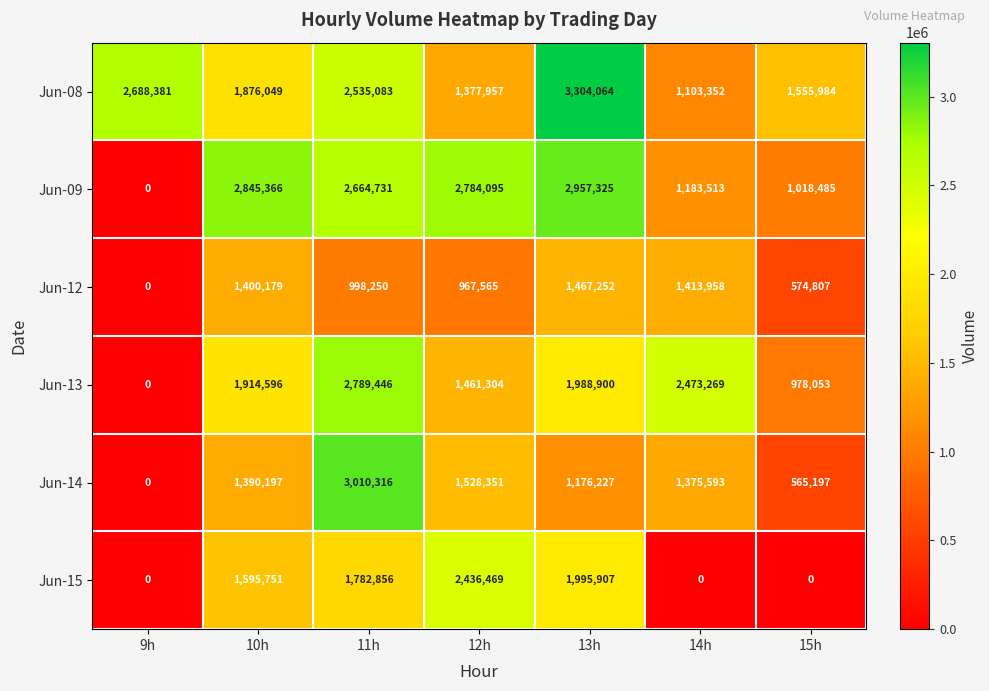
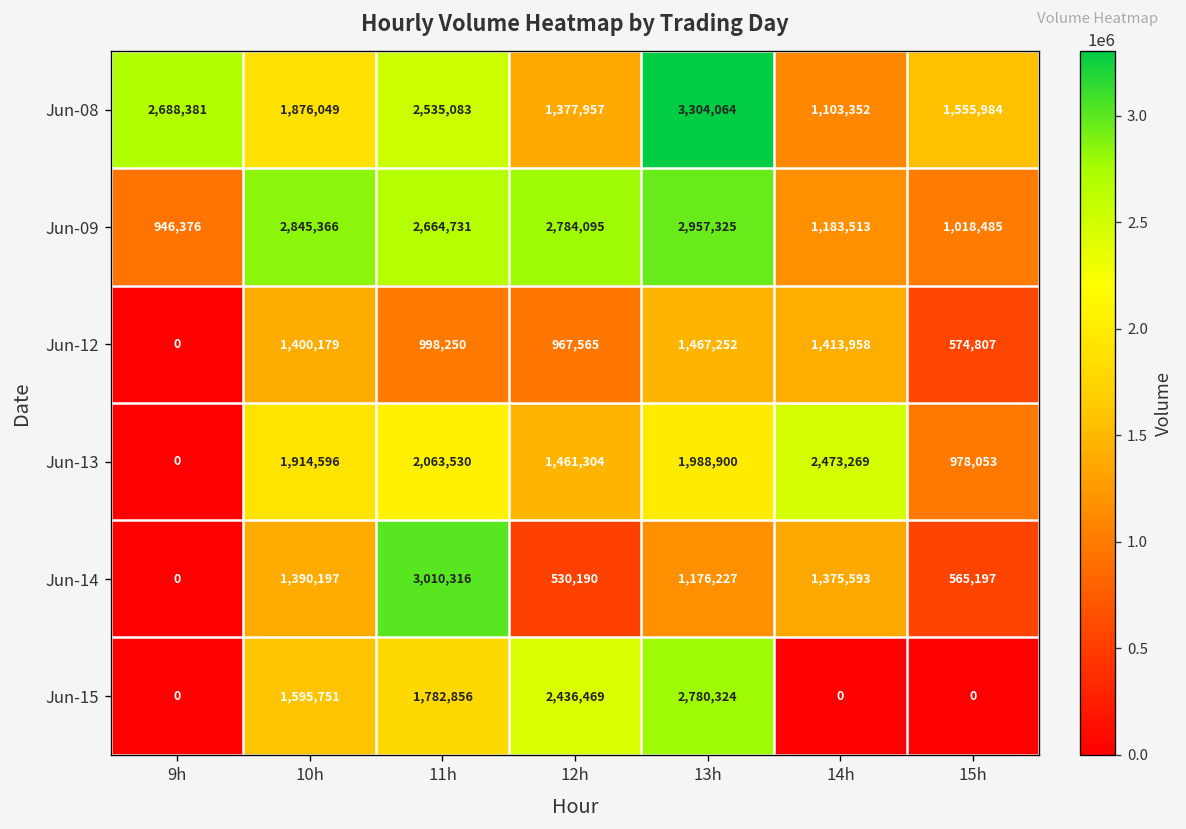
  {
    "Jun-08": {
      "9h": "2,688,381",
      "10h": "1,876,049",
      "11h": "2,535,083",
      "12h": "1,377,957",
      "13h": "3,304,064",
      "14h": "1,103,352",
      "15h": "1,555,984"
    },
    "Jun-09": {
-     "9h": "0",
+     "9h": "946,376",
      "10h": "2,845,366",
      "11h": "2,664,731",
      "12h": "2,784,095",
      "13h": "2,957,325",
      "14h": "1,183,513",
      "15h": "1,018,485"
    },
    "Jun-12": {
      "9h": "0",
      "10h": "1,400,179",
      "11h": "998,250",
      "12h": "967,565",
      "13h": "1,467,252",
      "14h": "1,413,958",
      "15h": "574,807"
    },
    "Jun-13": {
      "9h": "0",
      "10h": "1,914,596",
-     "11h": "2,789,446",
+     "11h": "2,063,530",
      "12h": "1,461,304",
      "13h": "1,988,900",
      "14h": "2,473,269",
      "15h": "978,053"
    },
    "Jun-14": {
      "9h": "0",
      "10h": "1,390,197",
      "11h": "3,010,316",
-     "12h": "1,528,351",
+     "12h": "530,190",
      "13h": "1,176,227",
      "14h": "1,375,593",
      "15h": "565,197"
    },
    "Jun-15": {
      "9h": "0",
      "10h": "1,595,751",
      "11h": "1,782,856",
      "12h": "2,436,469",
-     "13h": "1,995,907",
+     "13h": "2,780,324",
      "14h": "0",
      "15h": "0"
    }
  }
